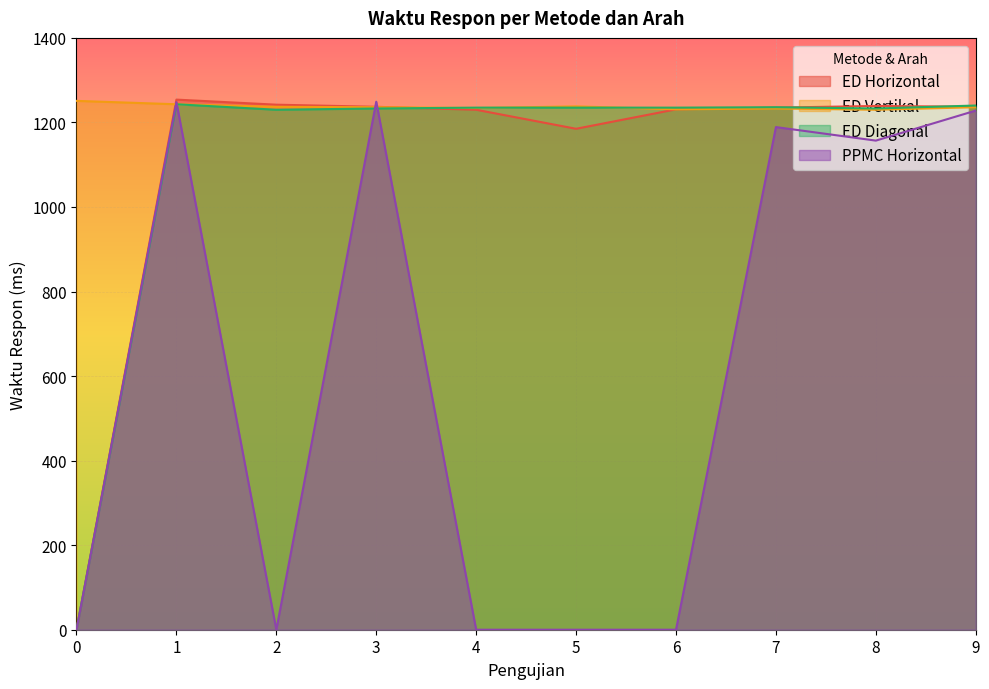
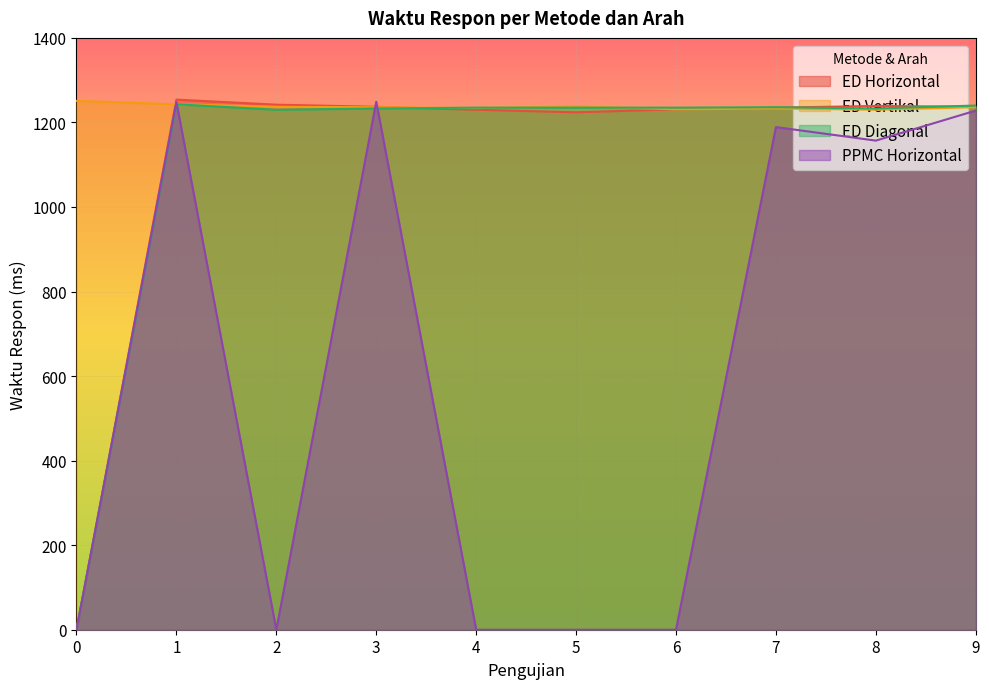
  {
    "ED Horizontal": {
-     "5": 1190
+     "5": 1220
    },
    "ED Vertikal": {
      "0": 1250
    },
    "ED Diagonal": {
      "2": 1230
    },
    "PPMC Horizontal": {
      "2": 0,
      "3": 1250,
      "4": 0,
      "5": 0,
      "6": 0,
      "7": 1190,
      "9": 1230
    }
  }
